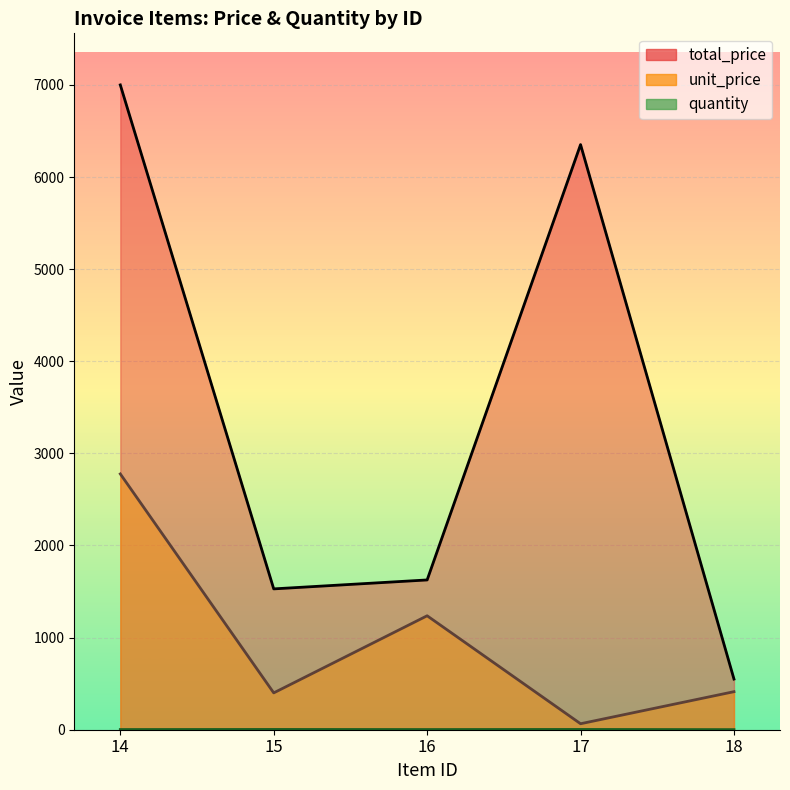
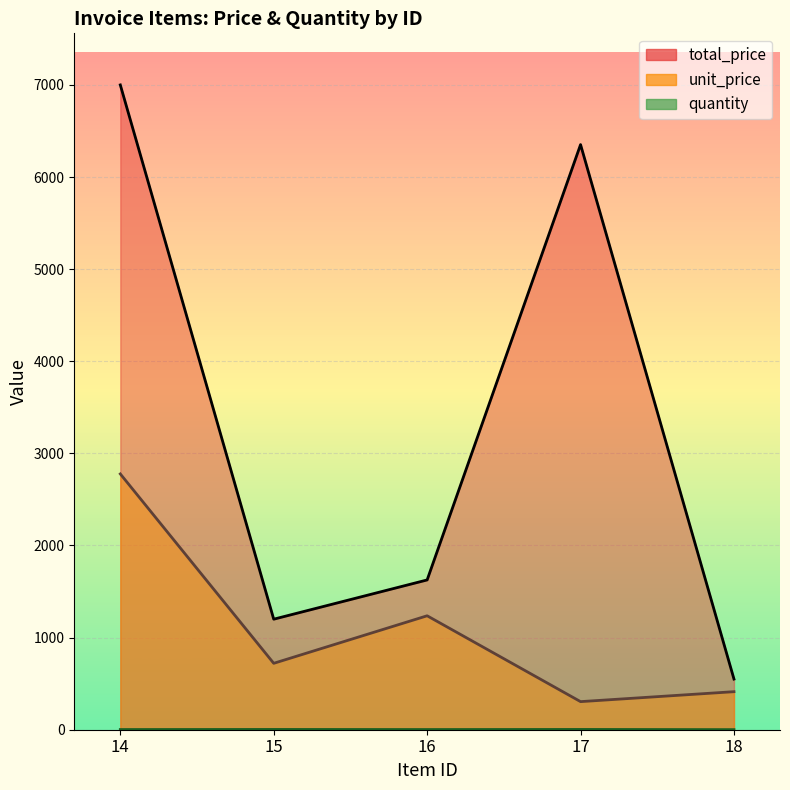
  {
    "total_price": {
      "14": 7000,
-     "15": 1500,
+     "15": 1200,
      "16": 1600,
      "17": 6400,
      "18": 600
    },
    "unit_price": {
      "14": 2800,
-     "15": 400,
+     "15": 700,
      "16": 1200,
-     "17": 100,
+     "17": 300,
      "18": 400
    },
    "quantity": {
      "14": 0,
      "15": 0,
      "16": 0,
      "17": 0,
      "18": 0
    }
  }
